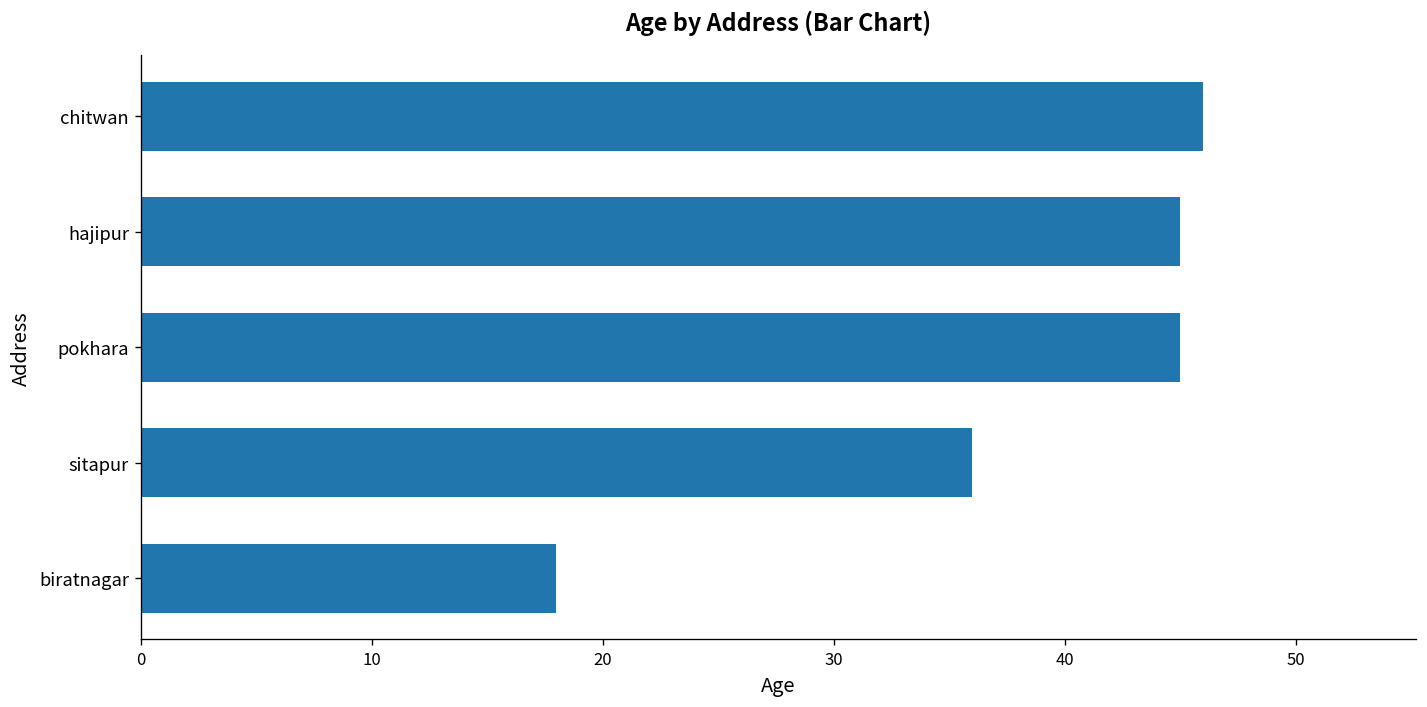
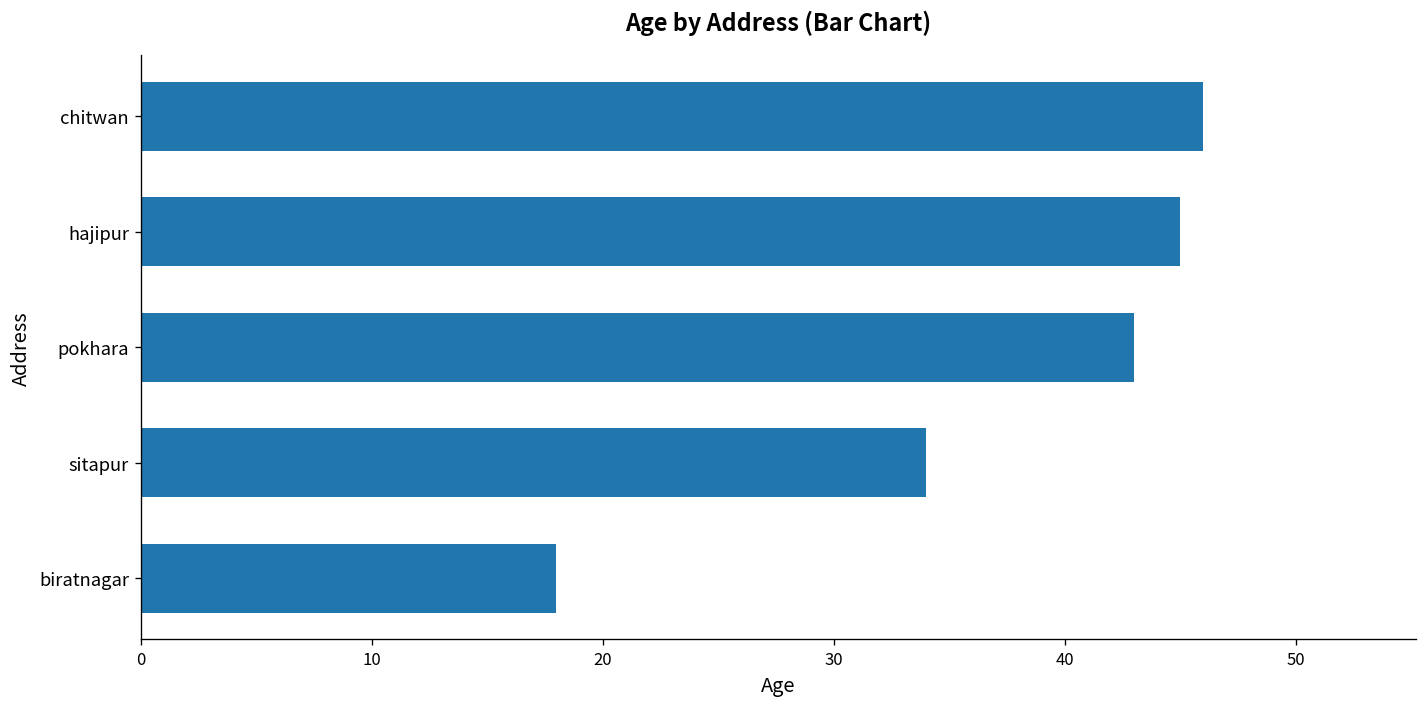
  {
    "chitwan": 46,
    "hajipur": 45,
-   "pokhara": 45,
-   "sitapur": 36,
+   "pokhara": 43,
+   "sitapur": 34,
    "biratnagar": 18
  }
